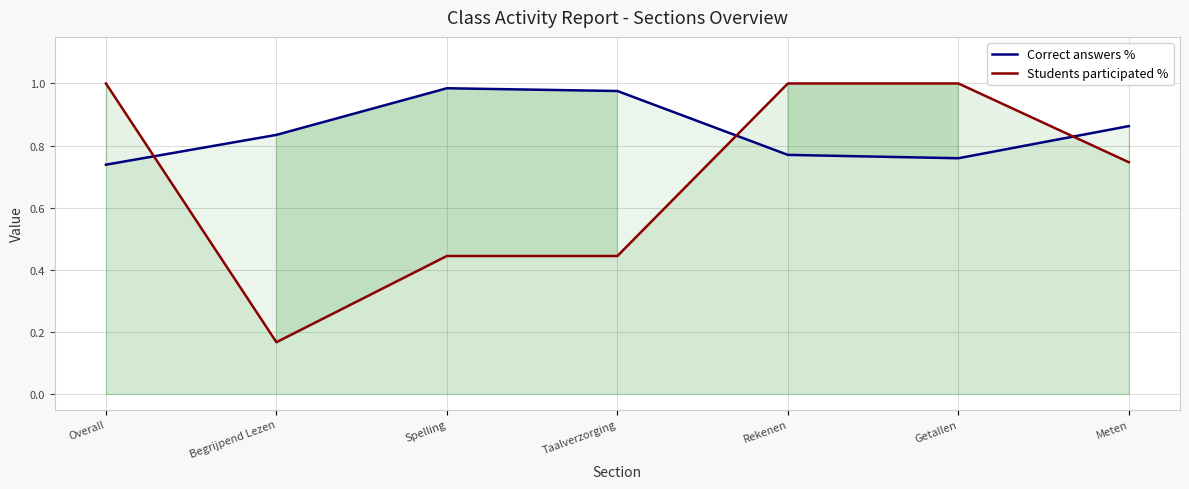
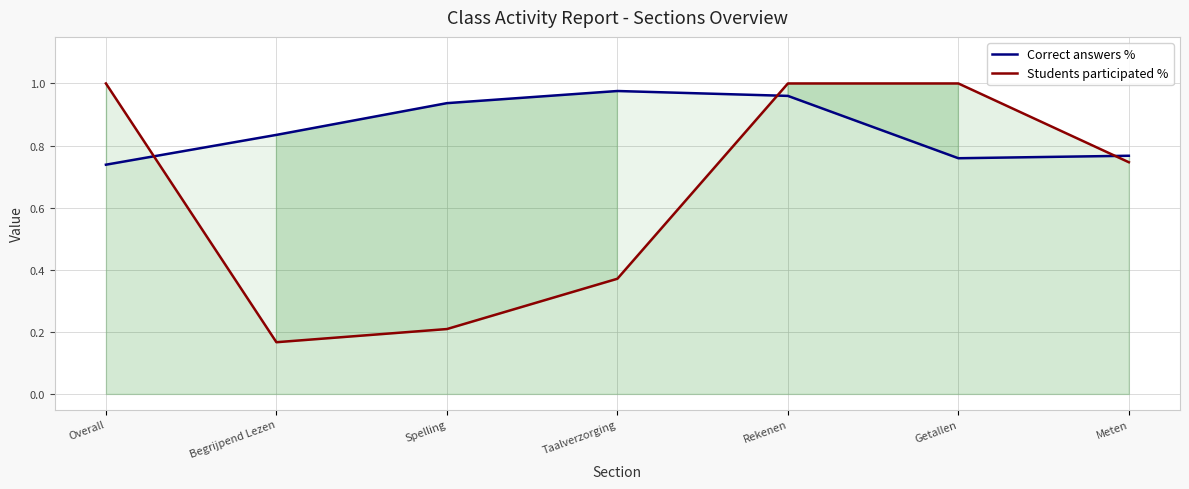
  {
    "Correct answers %": {
      "Overall": 0.74,
      "Begrijpend Lezen": 0.83,
-     "Spelling": 0.98,
+     "Spelling": 0.94,
      "Taalverzorging": 0.98,
-     "Rekenen": 0.77,
+     "Rekenen": 0.96,
      "Getallen": 0.76,
-     "Meten": 0.86
+     "Meten": 0.77
    },
    "Students participated %": {
      "Overall": 1.00,
      "Begrijpend Lezen": 0.17,
-     "Spelling": 0.44,
-     "Taalverzorging": 0.44,
+     "Spelling": 0.21,
+     "Taalverzorging": 0.37,
      "Rekenen": 1.00,
      "Getallen": 1.00,
      "Meten": 0.75
    }
  }
